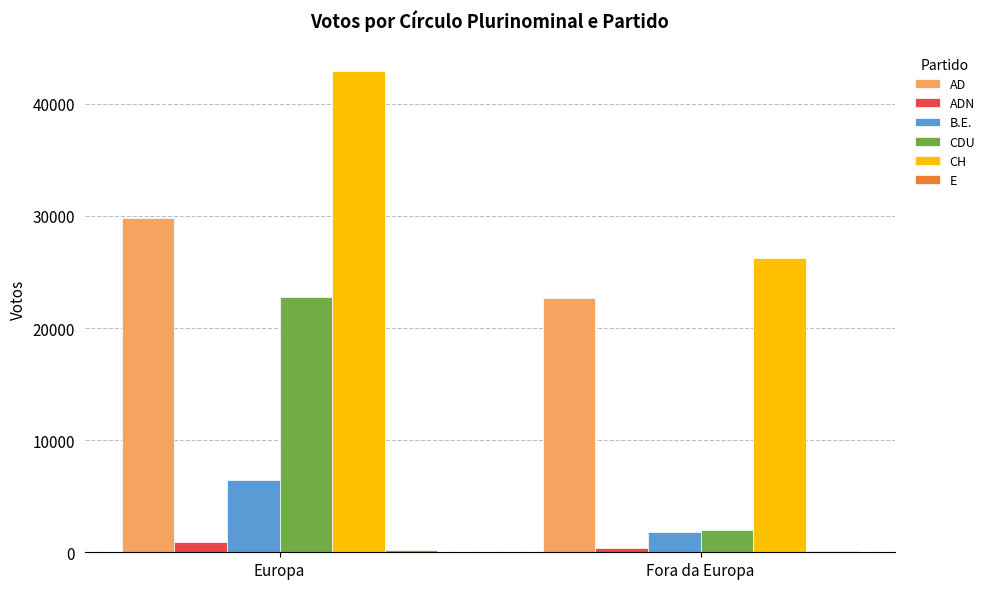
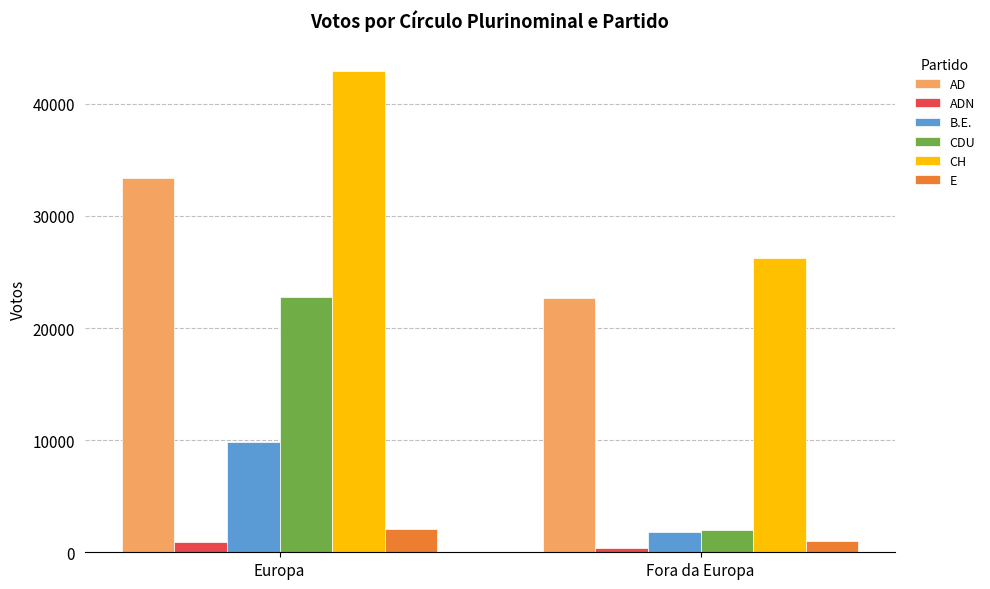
  {
    "AD": {
-     "Europa": 29800,
+     "Europa": 33400,
      "Fora da Europa": 22600
    },
    "ADN": {
      "Europa": 1000,
      "Fora da Europa": 400
    },
    "B.E.": {
-     "Europa": 6400,
+     "Europa": 9900,
      "Fora da Europa": 1800
    },
    "CDU": {
      "Europa": 22800,
      "Fora da Europa": 2000
    },
    "CH": {
      "Europa": 43000,
      "Fora da Europa": 26200
    },
    "E": {
-     "Europa": 200,
-     "Fora da Europa": 100
+     "Europa": 2100,
+     "Fora da Europa": 1000
    }
  }
